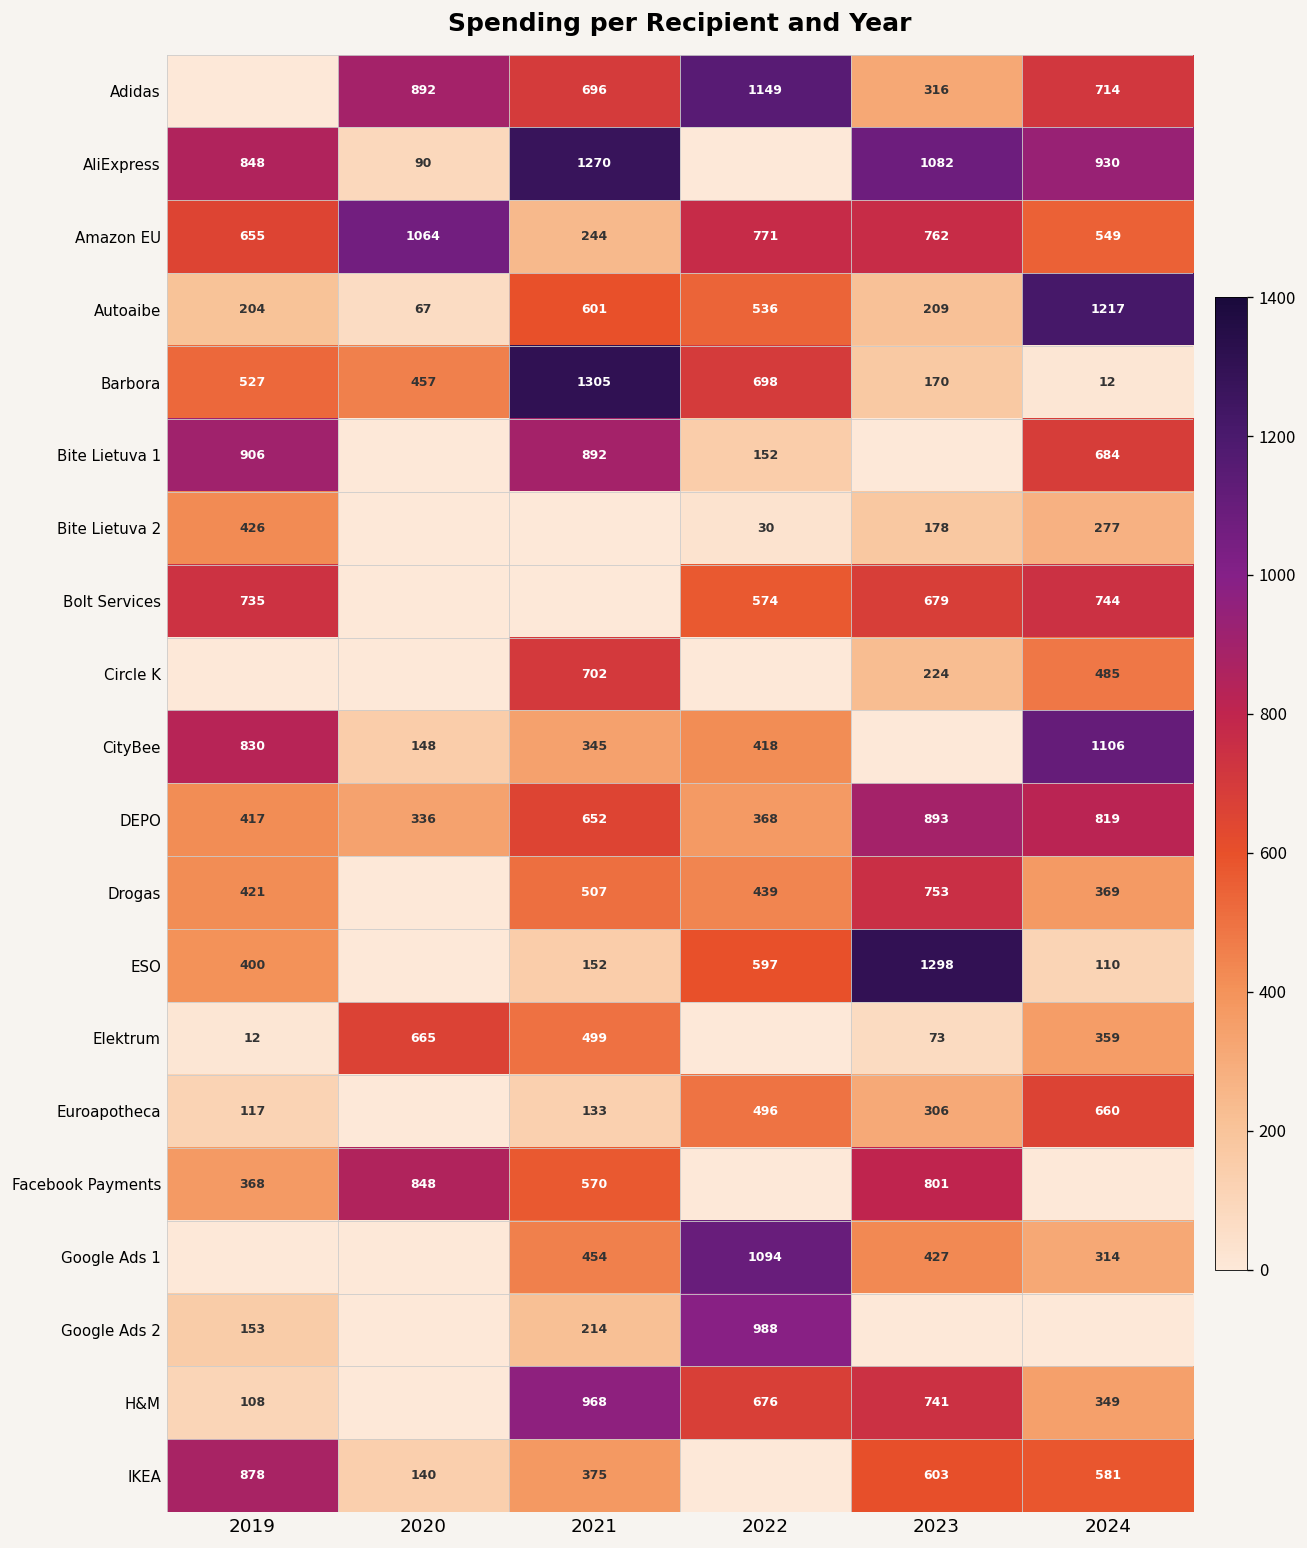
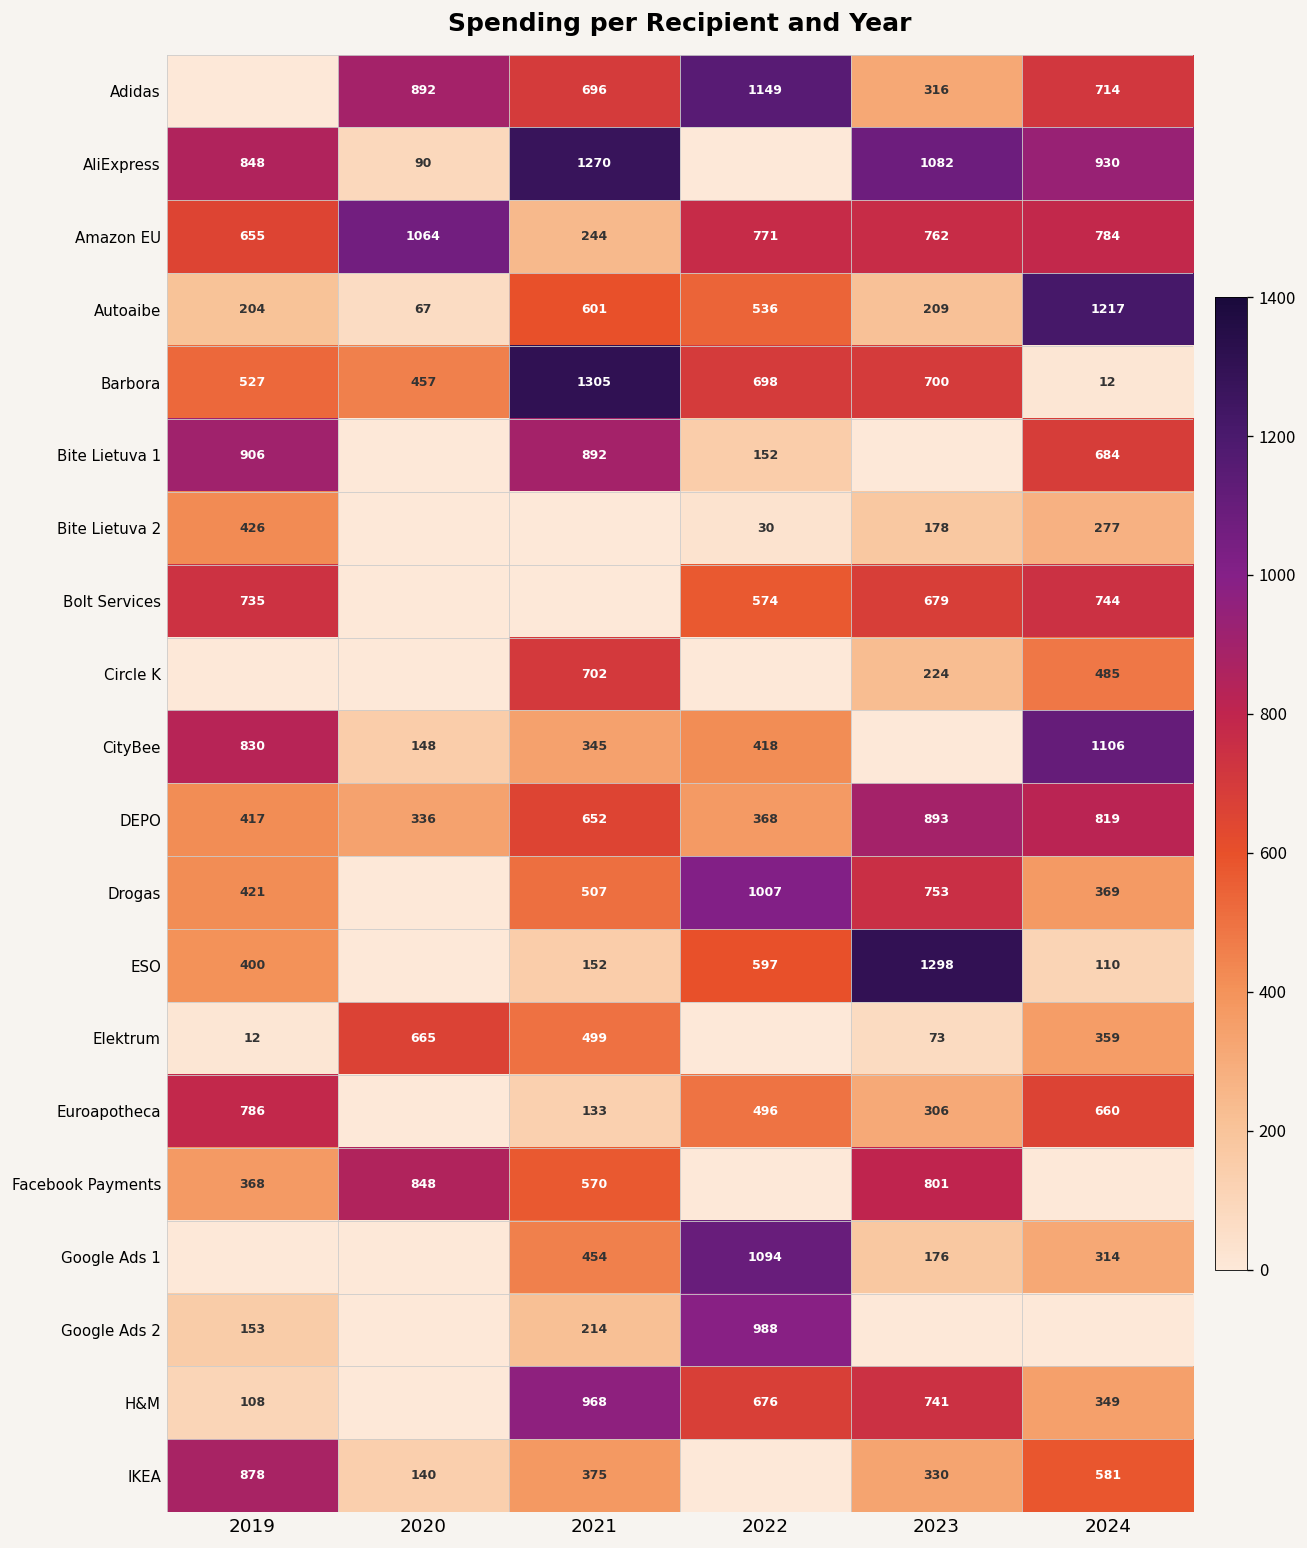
  {
    "Adidas": {
      "2020": 892,
      "2021": 696,
      "2022": 1149,
      "2023": 316,
      "2024": 714
    },
    "AliExpress": {
      "2019": 848,
      "2020": 90,
      "2021": 1270,
      "2023": 1082,
      "2024": 930
    },
    "Amazon EU": {
      "2019": 655,
      "2020": 1064,
      "2021": 244,
      "2022": 771,
      "2023": 762,
-     "2024": 549
+     "2024": 784
    },
    "Autoaibe": {
      "2019": 204,
      "2020": 67,
      "2021": 601,
      "2022": 536,
      "2023": 209,
      "2024": 1217
    },
    "Barbora": {
      "2019": 527,
      "2020": 457,
      "2021": 1305,
      "2022": 698,
-     "2023": 170,
+     "2023": 700,
      "2024": 12
    },
    "Bite Lietuva 1": {
      "2019": 906,
      "2021": 892,
      "2022": 152,
      "2024": 684
    },
    "Bite Lietuva 2": {
      "2019": 426,
      "2022": 30,
      "2023": 178,
      "2024": 277
    },
    "Bolt Services": {
      "2019": 735,
      "2022": 574,
      "2023": 679,
      "2024": 744
    },
    "Circle K": {
      "2021": 702,
      "2023": 224,
      "2024": 485
    },
    "CityBee": {
      "2019": 830,
      "2020": 148,
      "2021": 345,
      "2022": 418,
      "2024": 1106
    },
    "DEPO": {
      "2019": 417,
      "2020": 336,
      "2021": 652,
      "2022": 368,
      "2023": 893,
      "2024": 819
    },
    "Drogas": {
      "2019": 421,
      "2021": 507,
-     "2022": 439,
+     "2022": 1007,
      "2023": 753,
      "2024": 369
    },
    "ESO": {
      "2019": 400,
      "2021": 152,
      "2022": 597,
      "2023": 1298,
      "2024": 110
    },
    "Elektrum": {
      "2019": 12,
      "2020": 665,
      "2021": 499,
      "2023": 73,
      "2024": 359
    },
    "Euroapotheca": {
-     "2019": 117,
+     "2019": 786,
      "2021": 133,
      "2022": 496,
      "2023": 306,
      "2024": 660
    },
    "Facebook Payments": {
      "2019": 368,
      "2020": 848,
      "2021": 570,
      "2023": 801
    },
    "Google Ads 1": {
      "2021": 454,
      "2022": 1094,
-     "2023": 427,
+     "2023": 176,
      "2024": 314
    },
    "Google Ads 2": {
      "2019": 153,
      "2021": 214,
      "2022": 988
    },
    "H&M": {
      "2019": 108,
      "2021": 968,
      "2022": 676,
      "2023": 741,
      "2024": 349
    },
    "IKEA": {
      "2019": 878,
      "2020": 140,
      "2021": 375,
-     "2023": 603,
+     "2023": 330,
      "2024": 581
    }
  }
